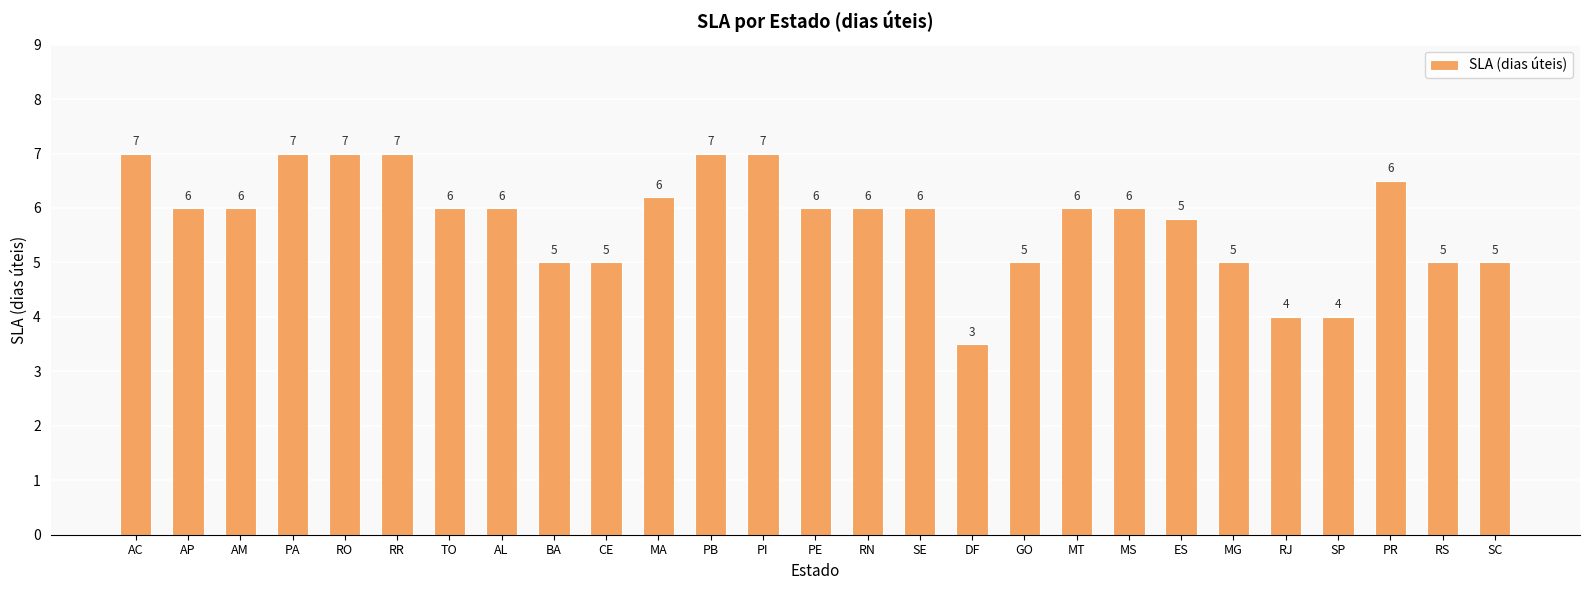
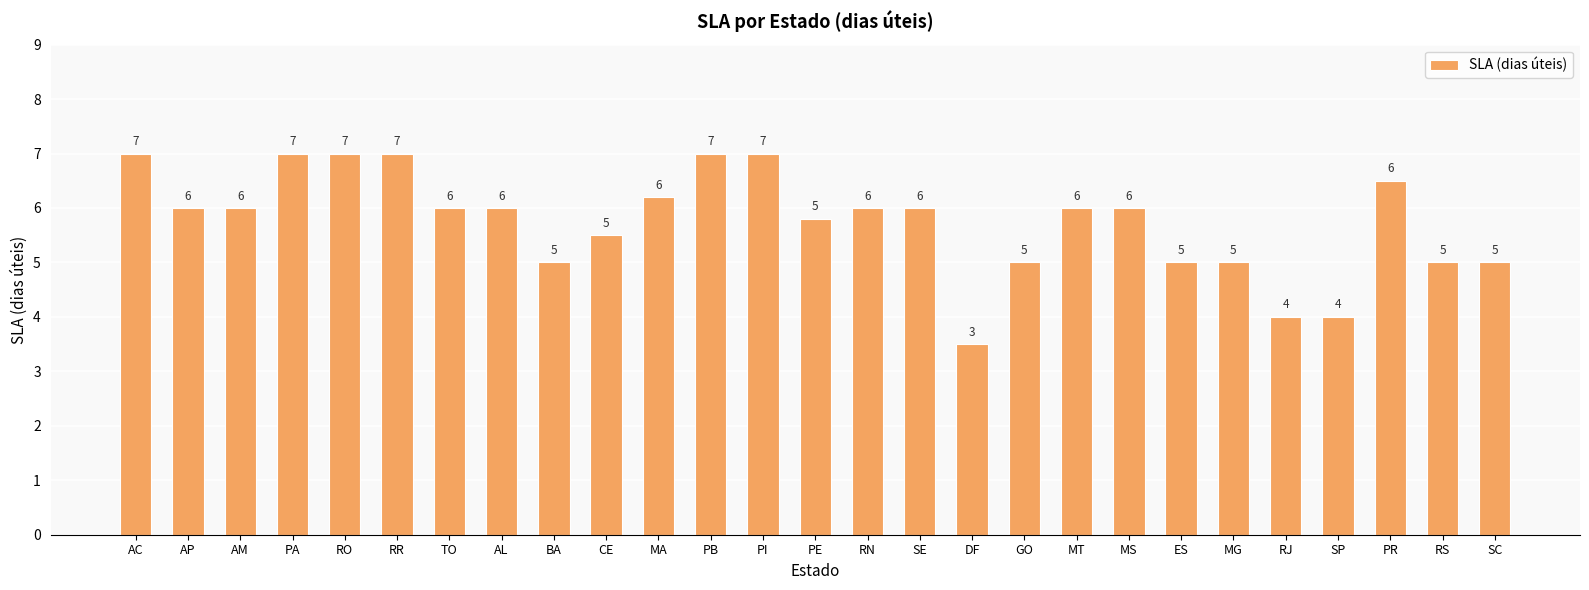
  {
    "AC": 7,
    "AP": 6,
    "AM": 6,
    "PA": 7,
    "RO": 7,
    "RR": 7,
    "TO": 6,
    "AL": 6,
    "BA": 5,
-   "CE": 5.0,
+   "CE": 5.5,
    "MA": 6,
    "PB": 7,
    "PI": 7,
-   "PE": 6.0,
+   "PE": 5.8,
    "RN": 6,
    "SE": 6,
    "DF": 3,
    "GO": 5,
    "MT": 6,
    "MS": 6,
-   "ES": 6,
+   "ES": 5,
    "MG": 5,
    "RJ": 4,
    "SP": 4,
    "PR": 6,
    "RS": 5,
    "SC": 5
  }
